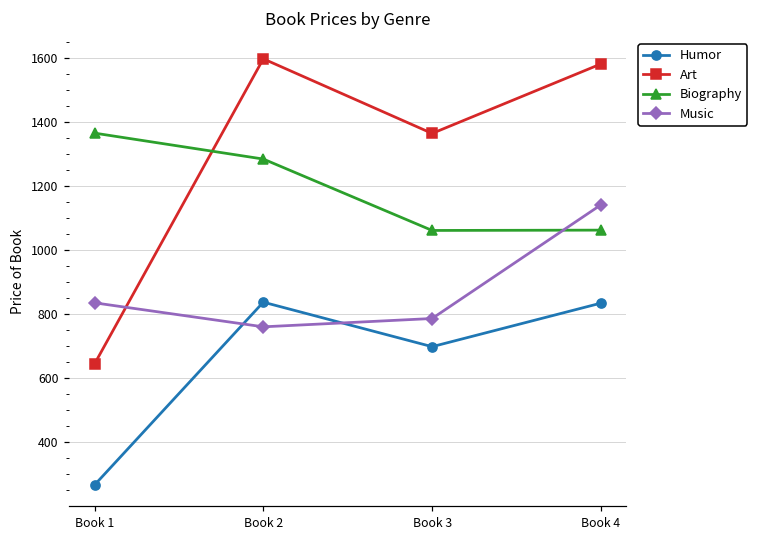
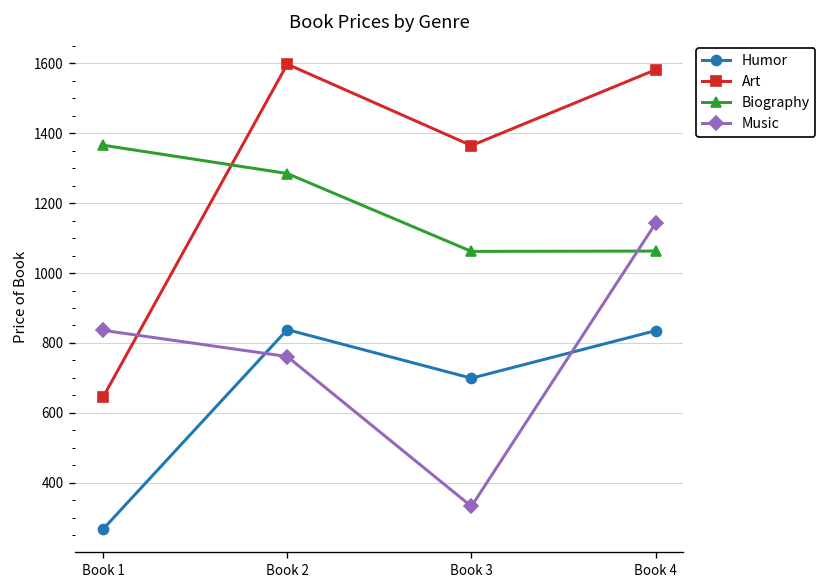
  {
    "Humor": {
      "Book 1": 270,
      "Book 2": 840,
      "Book 3": 700,
      "Book 4": 840
    },
    "Art": {
      "Book 1": 650,
      "Book 2": 1600,
      "Book 3": 1370,
      "Book 4": 1580
    },
    "Biography": {
      "Book 1": 1370,
      "Book 2": 1290,
      "Book 3": 1060,
      "Book 4": 1060
    },
    "Music": {
      "Book 1": 840,
      "Book 2": 760,
-     "Book 3": 790,
+     "Book 3": 330,
      "Book 4": 1140
    }
  }
